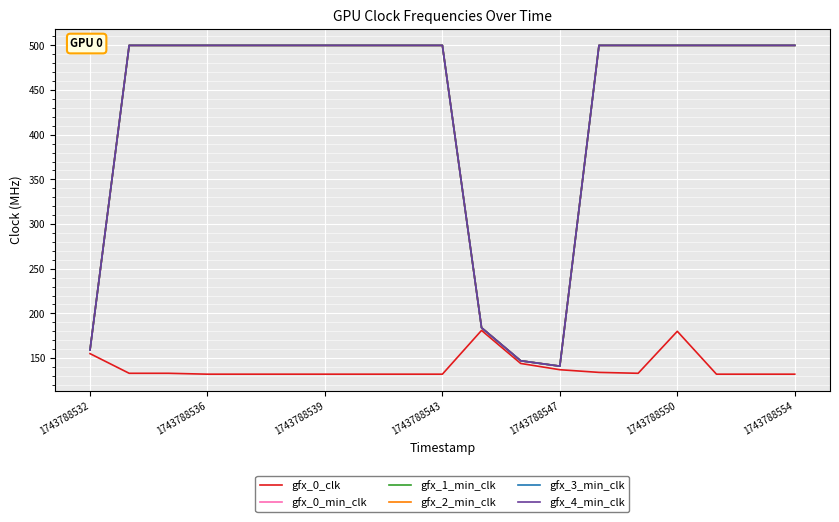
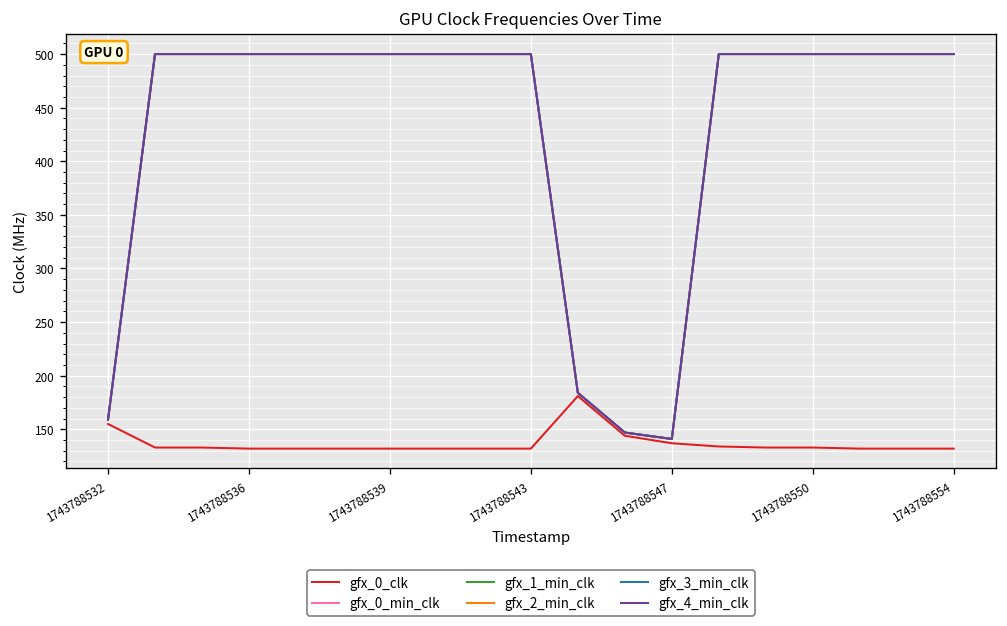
  {
    "gfx_0_clk": {
      "1743788532": 160,
      "1743788536": 130,
      "1743788539": 130,
      "1743788543": 130,
      "1743788547": 140,
-     "1743788550": 180,
+     "1743788550": 130,
      "1743788554": 130
    },
    "gfx_4_min_clk": {
      "1743788532": 160,
      "1743788536": 500,
      "1743788539": 500,
      "1743788543": 500,
      "1743788547": 140,
      "1743788550": 500,
      "1743788554": 500
    }
  }
